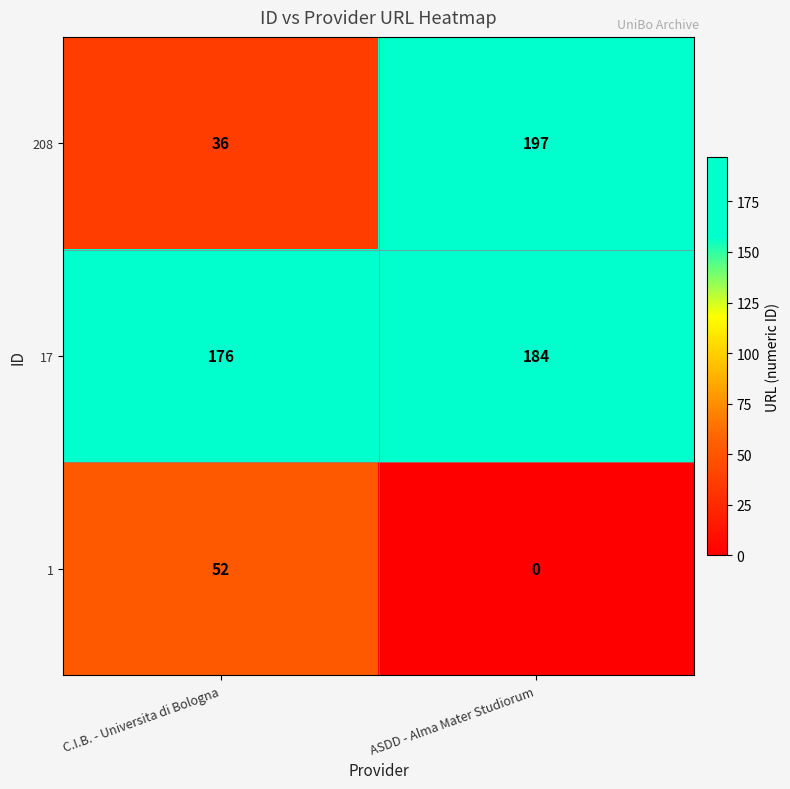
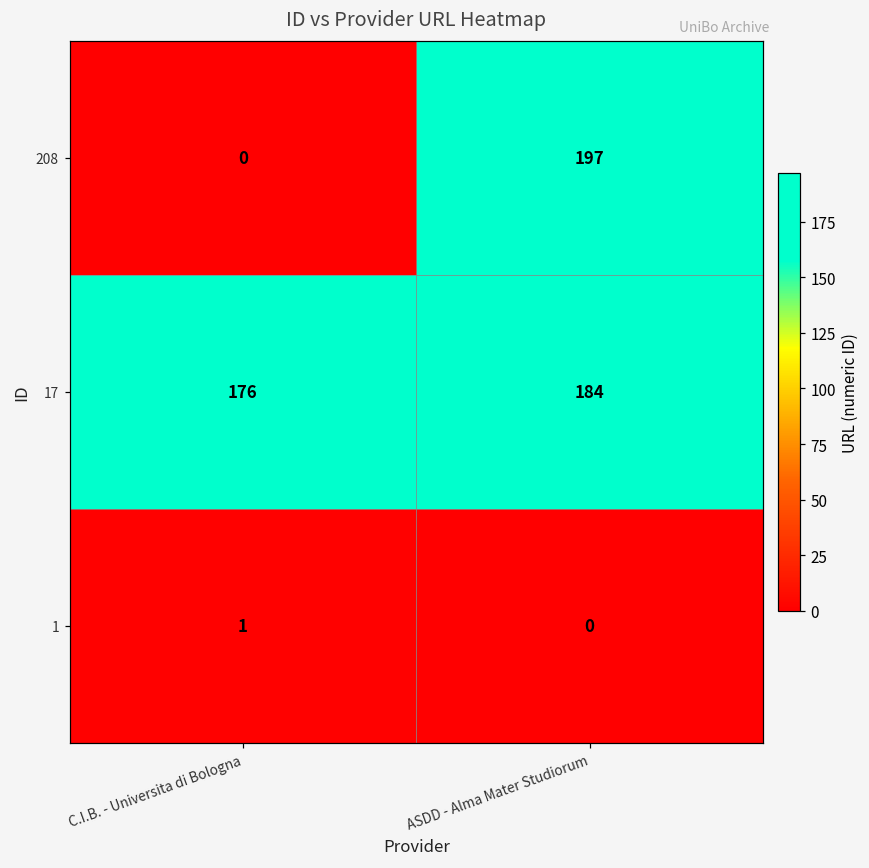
  {
    "208": {
-     "C.I.B. - Universita di Bologna": 36,
+     "C.I.B. - Universita di Bologna": 0,
      "ASDD - Alma Mater Studiorum": 197
    },
    "17": {
      "C.I.B. - Universita di Bologna": 176,
      "ASDD - Alma Mater Studiorum": 184
    },
    "1": {
-     "C.I.B. - Universita di Bologna": 52,
+     "C.I.B. - Universita di Bologna": 1,
      "ASDD - Alma Mater Studiorum": 0
    }
  }
